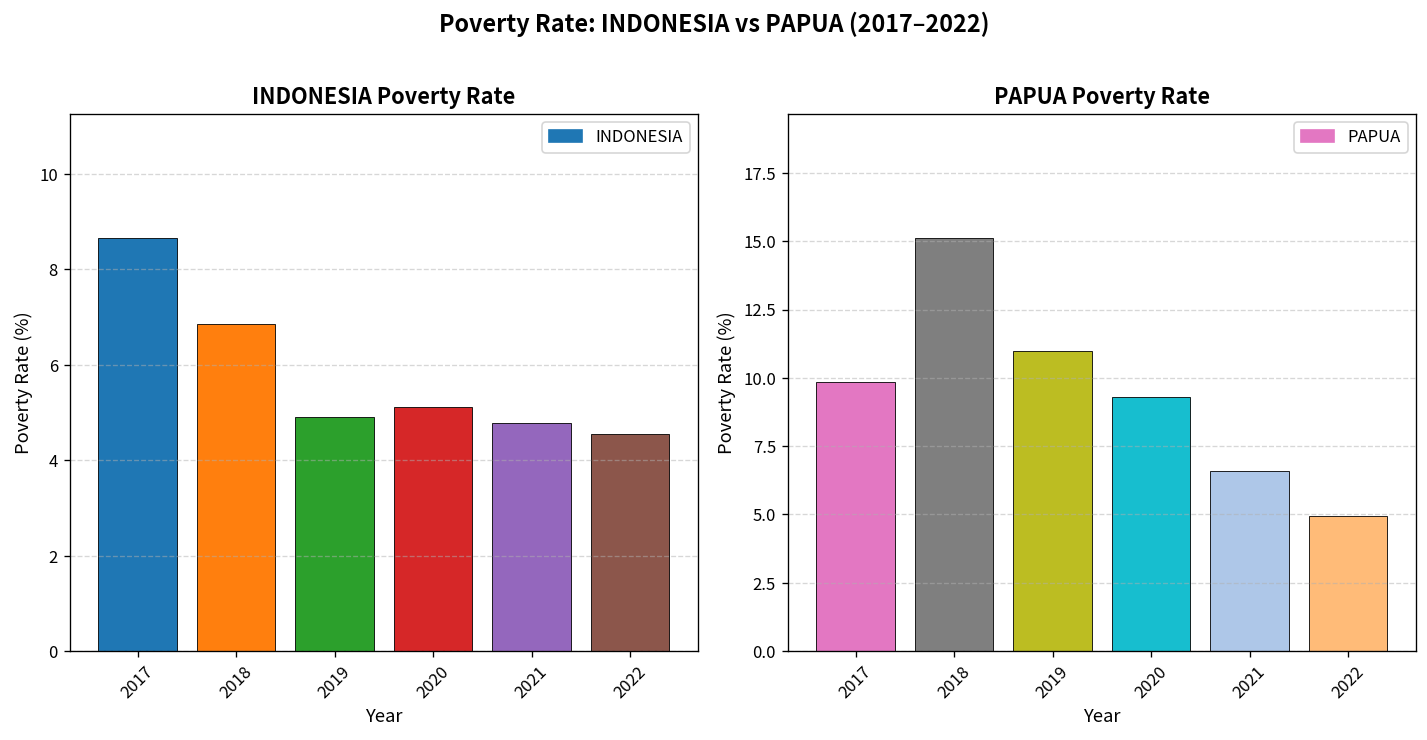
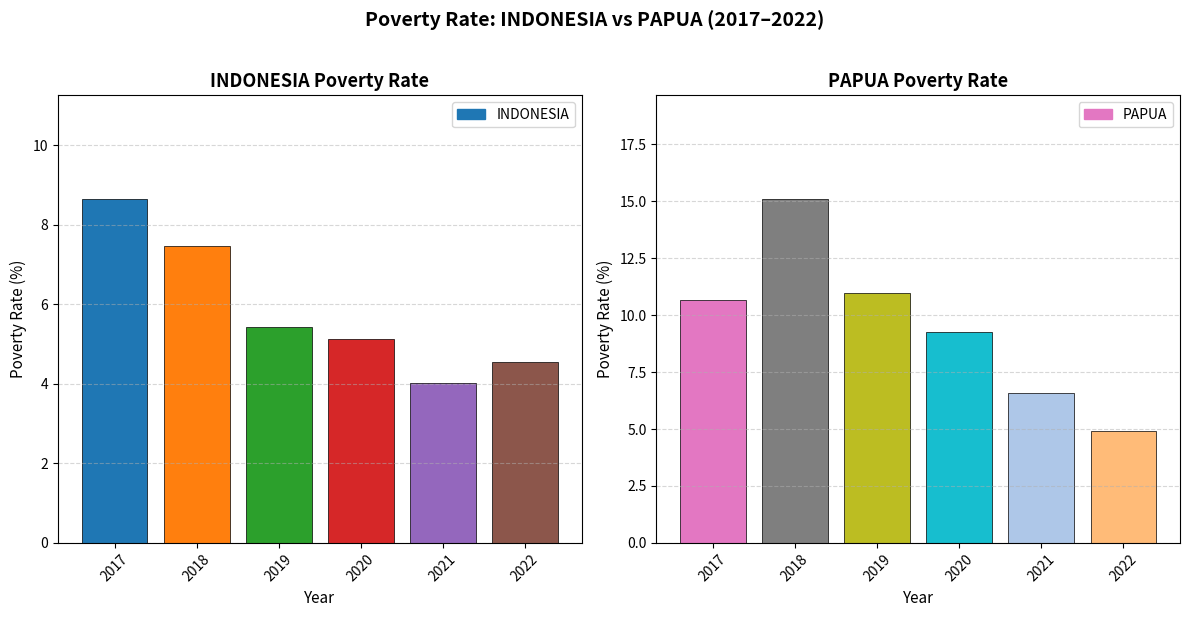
  {
    "INDONESIA Poverty Rate": {
      "2017": 8.7,
-     "2018": 6.9,
-     "2019": 4.9,
+     "2018": 7.5,
+     "2019": 5.4,
      "2020": 5.1,
-     "2021": 4.8,
+     "2021": 4.0,
      "2022": 4.5
    },
    "PAPUA Poverty Rate": {
-     "2017": 9.9,
+     "2017": 10.7,
      "2018": 15.1,
      "2019": 11.0,
      "2020": 9.3,
      "2021": 6.6,
      "2022": 4.9
    }
  }
